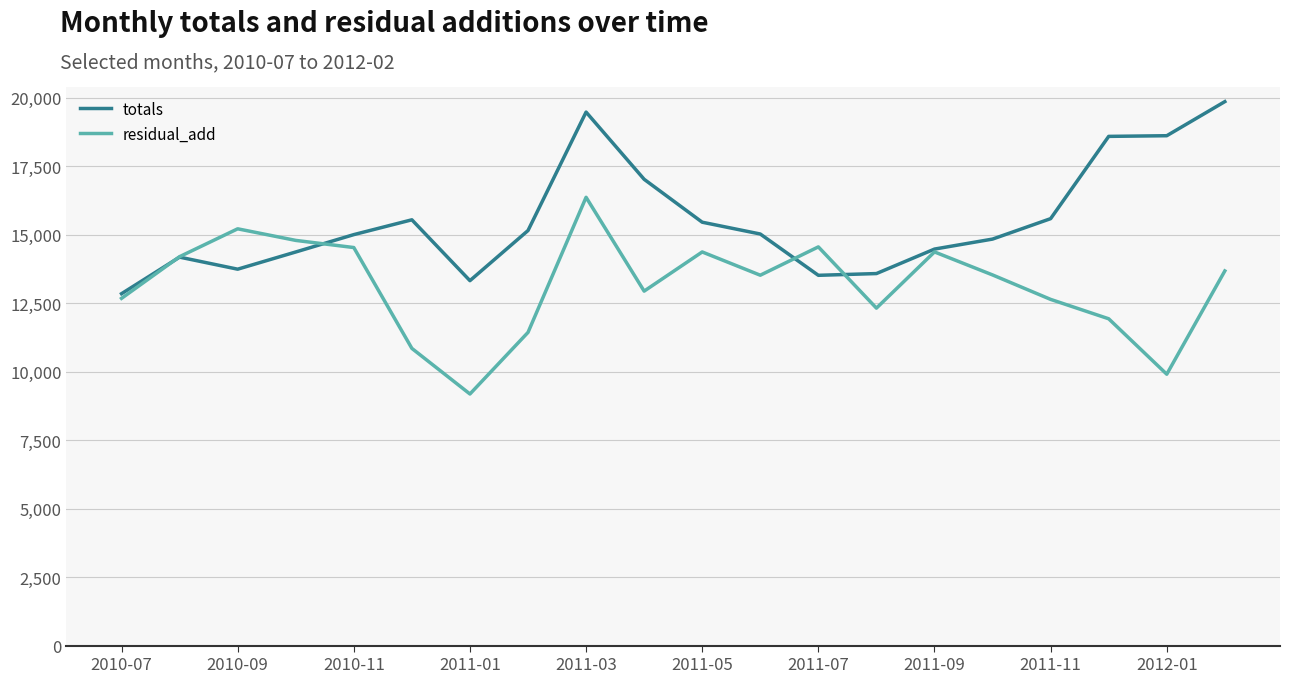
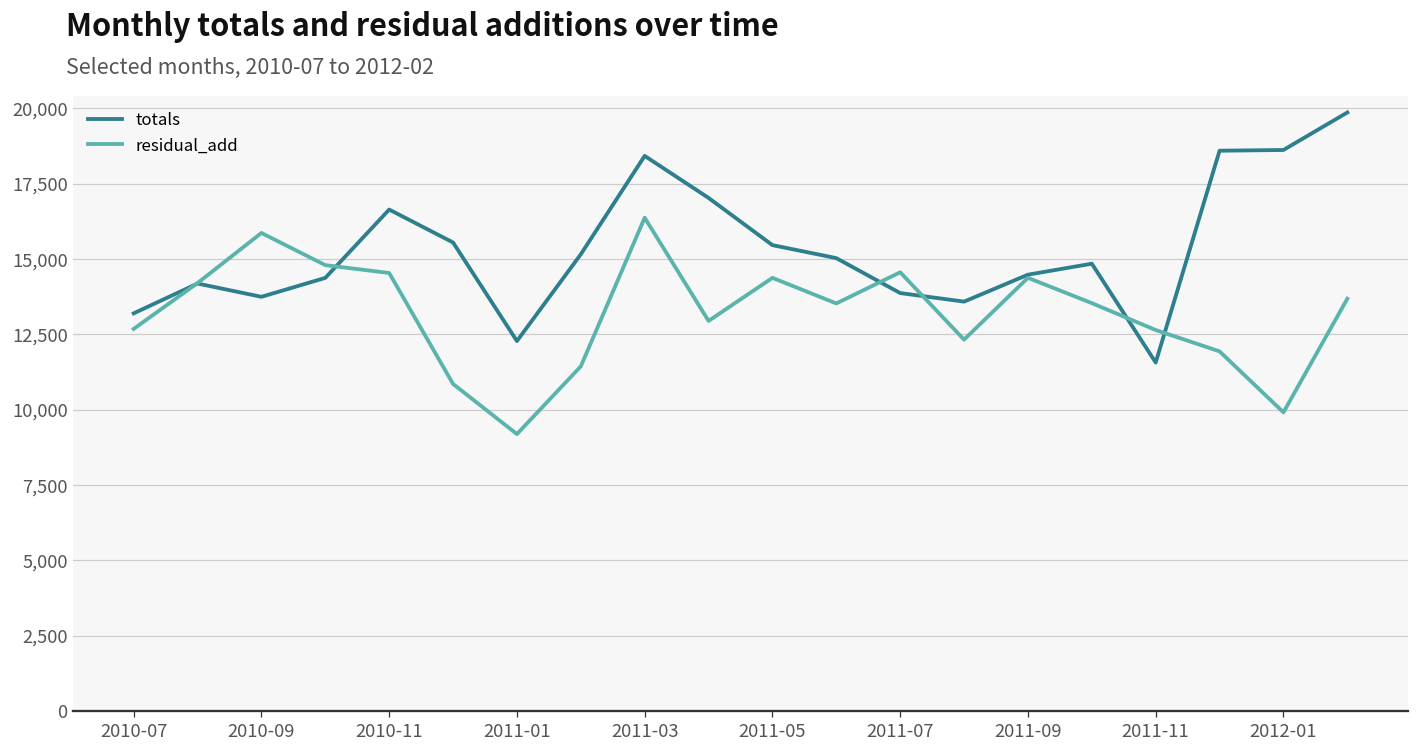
  {
    "totals": {
-     "2010-07": "12,800",
+     "2010-07": "13,200",
      "2010-09": "13,700",
-     "2010-11": "15,000",
-     "2011-01": "13,300",
-     "2011-03": "19,500",
+     "2010-11": "16,600",
+     "2011-01": "12,300",
+     "2011-03": "18,400",
      "2011-05": "15,500",
-     "2011-07": "13,500",
+     "2011-07": "13,900",
      "2011-09": "14,500",
-     "2011-11": "15,600",
+     "2011-11": "11,600",
      "2012-01": "18,600"
    },
    "residual_add": {
      "2010-07": "12,700",
-     "2010-09": "15,200",
+     "2010-09": "15,900",
      "2010-11": "14,500",
      "2011-01": "9,200",
      "2011-03": "16,400",
      "2011-05": "14,400",
      "2011-07": "14,600",
      "2011-09": "14,400",
      "2011-11": "12,600",
      "2012-01": "9,900"
    }
  }
